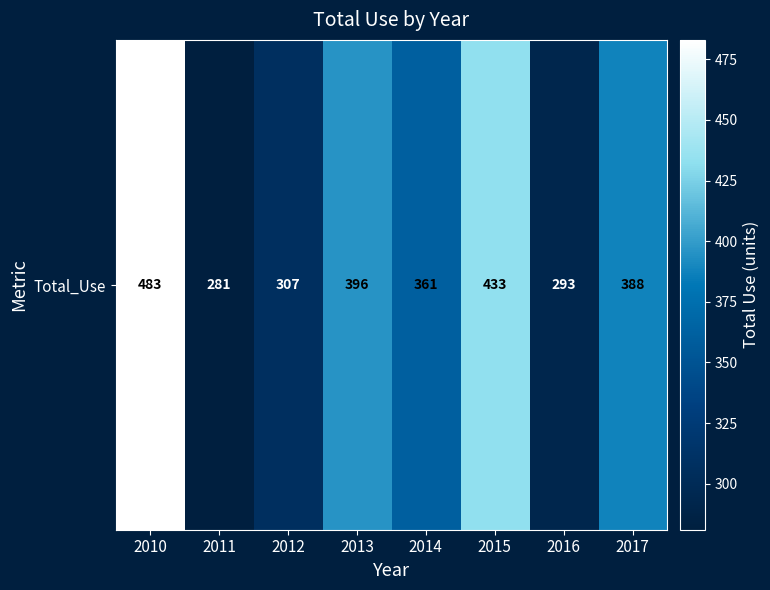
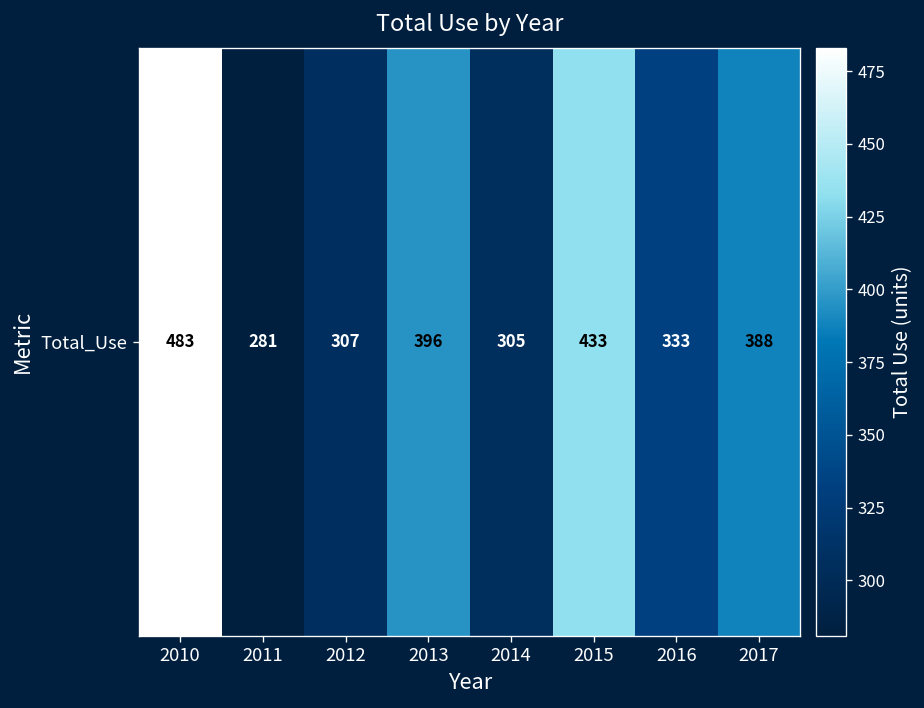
  {
    "Total_Use": {
      "2010": 483,
      "2011": 281,
      "2012": 307,
      "2013": 396,
-     "2014": 361,
+     "2014": 305,
      "2015": 433,
-     "2016": 293,
+     "2016": 333,
      "2017": 388
    }
  }
